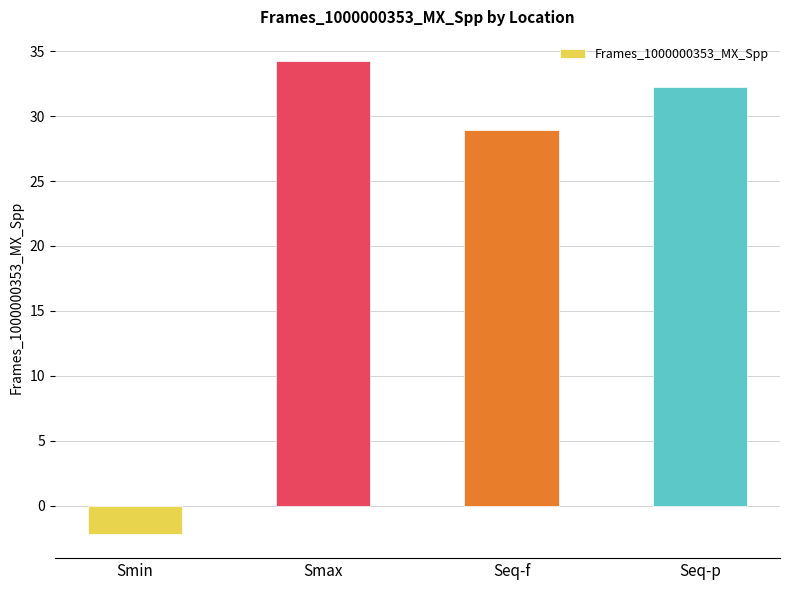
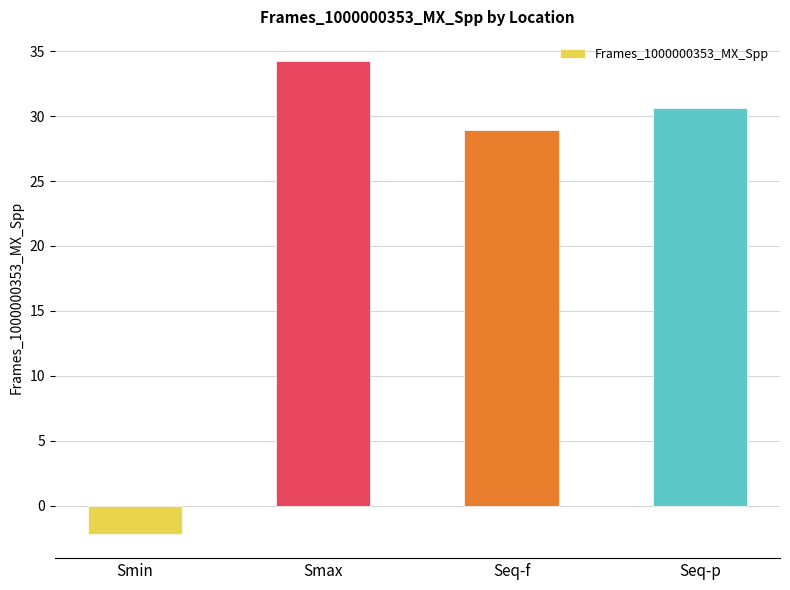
  {
    "Smin": -2.2,
    "Smax": 34.3,
    "Seq-f": 29.0,
-   "Seq-p": 32.2
+   "Seq-p": 30.6
  }
